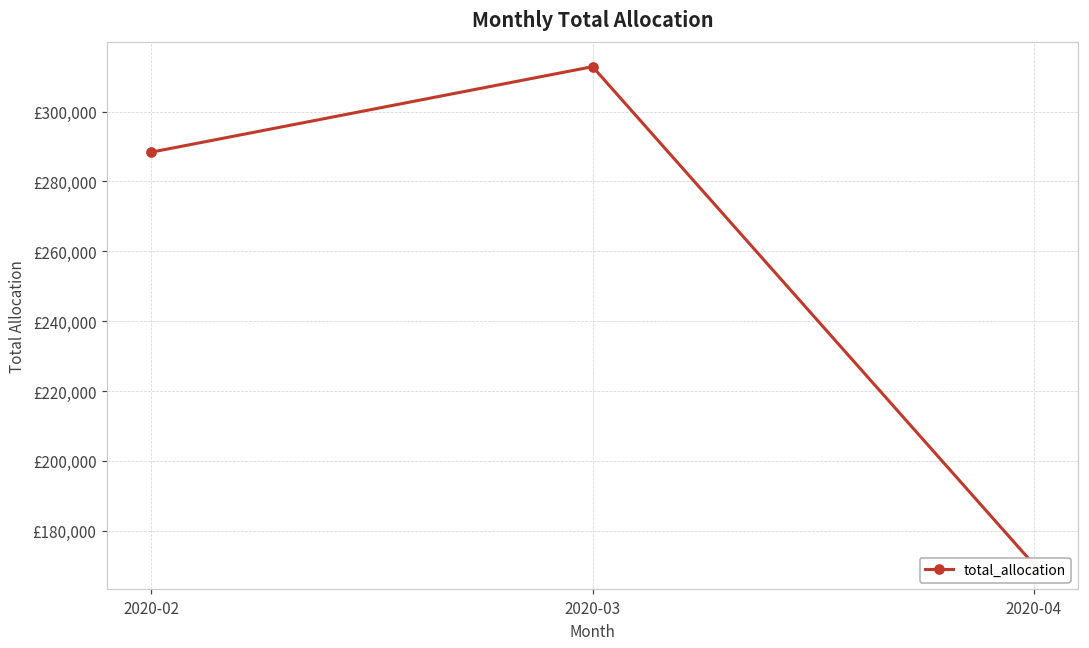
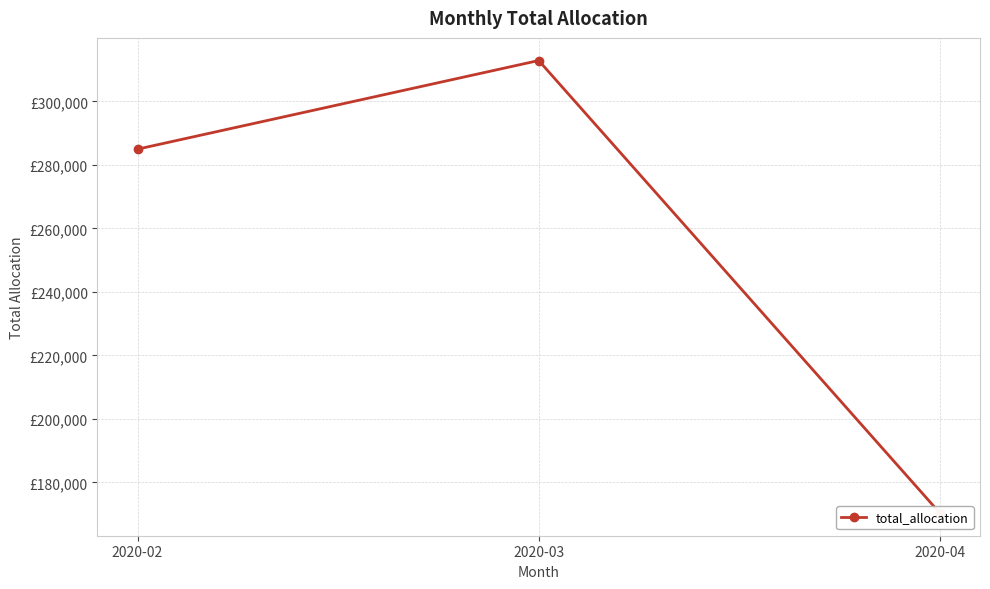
  {
-   "2020-02": "£288,000",
+   "2020-02": "£285,000",
    "2020-03": "£313,000"
  }
